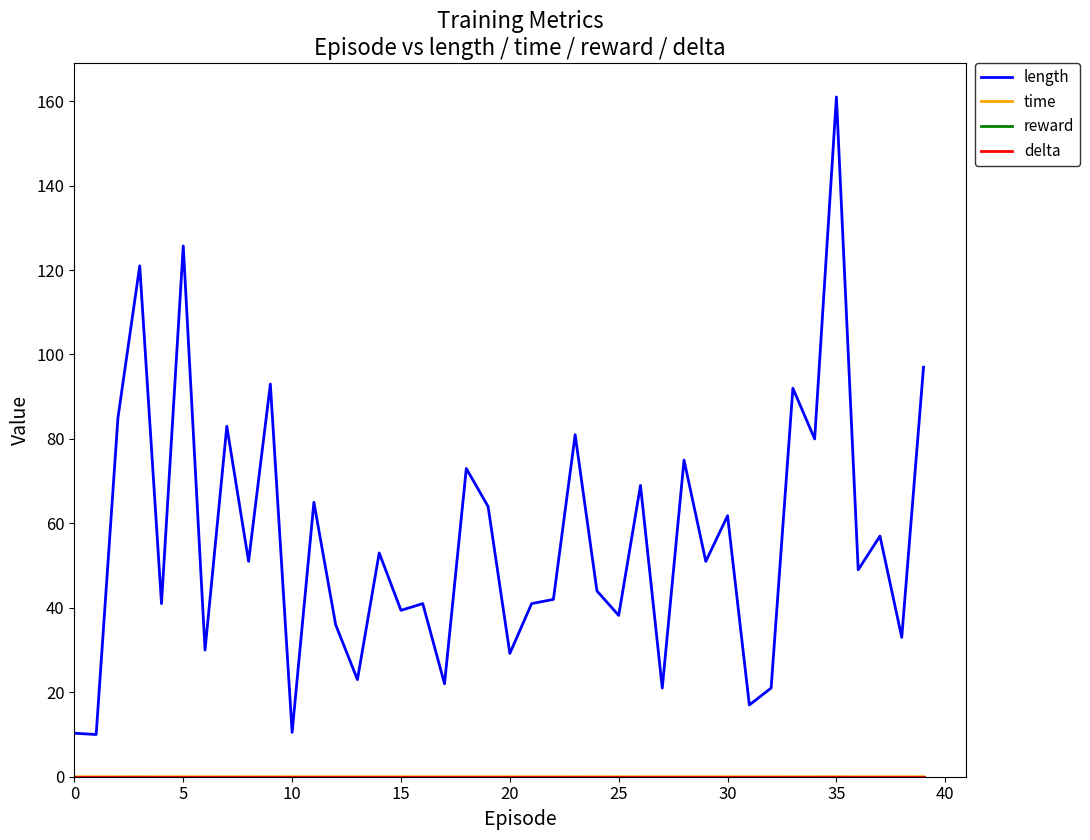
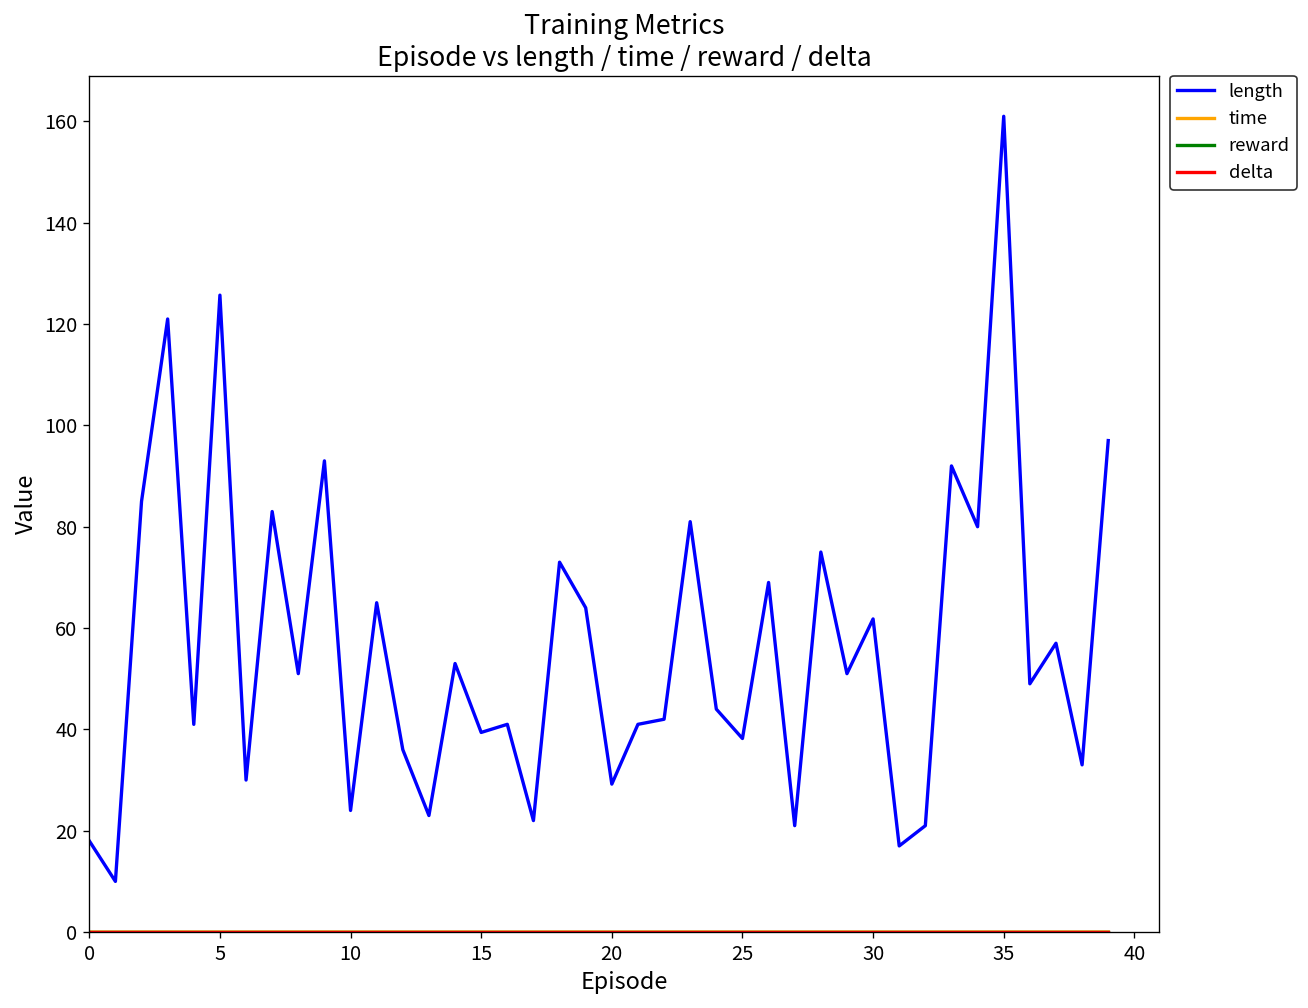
  {
    "length": {
-     "0": 10,
+     "0": 18,
      "5": 126,
-     "10": 11,
+     "10": 24,
      "15": 39,
      "20": 29,
      "25": 38,
      "30": 62,
      "35": 161
    },
    "delta": {
      "0": 0,
      "5": 0,
      "10": 0,
      "15": 0,
      "20": 0,
      "25": 0,
      "30": 0,
      "35": 0
    }
  }
